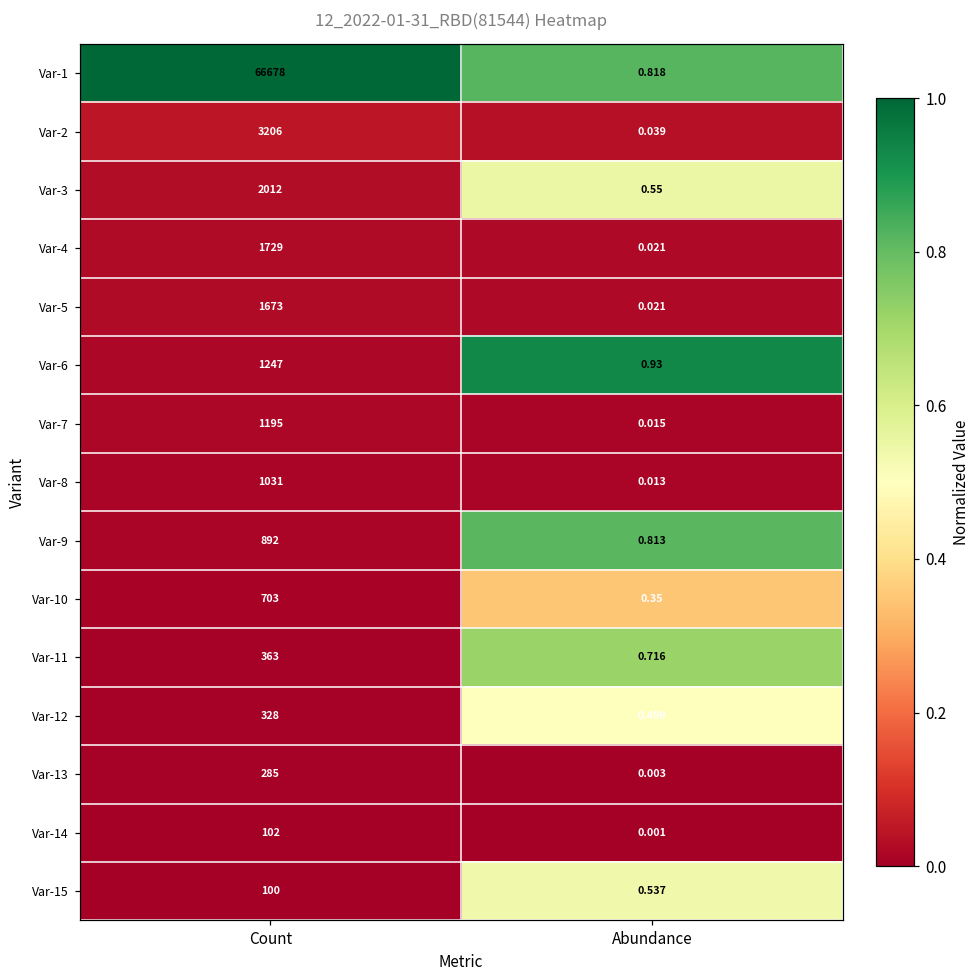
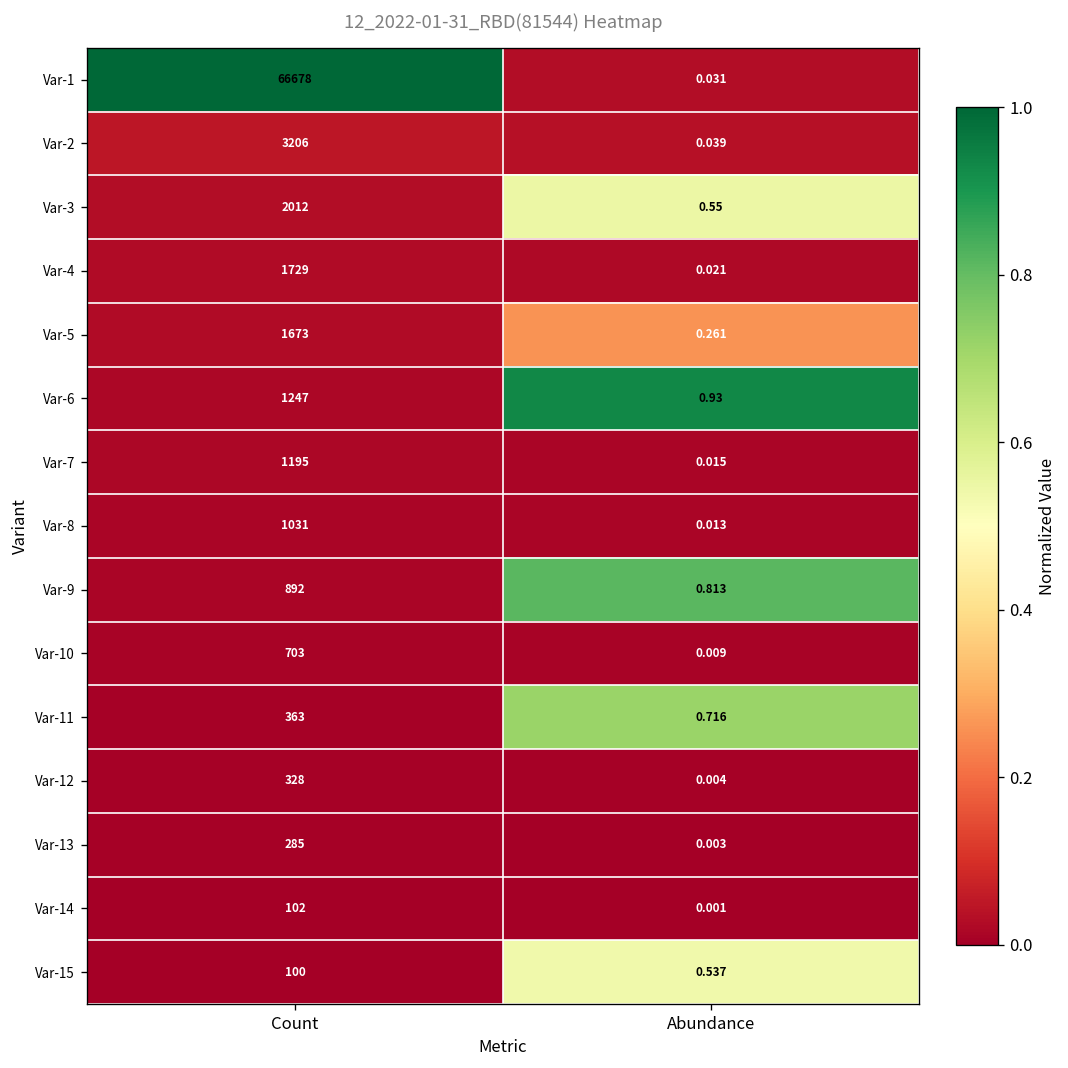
  {
    "Var-1": {
      "Count": 66678,
-     "Abundance": 0.818
+     "Abundance": 0.031
    },
    "Var-2": {
      "Count": 3206,
      "Abundance": 0.039
    },
    "Var-3": {
      "Count": 2012,
      "Abundance": 0.55
    },
    "Var-4": {
      "Count": 1729,
      "Abundance": 0.021
    },
    "Var-5": {
      "Count": 1673,
-     "Abundance": 0.021
+     "Abundance": 0.261
    },
    "Var-6": {
      "Count": 1247,
      "Abundance": 0.93
    },
    "Var-7": {
      "Count": 1195,
      "Abundance": 0.015
    },
    "Var-8": {
      "Count": 1031,
      "Abundance": 0.013
    },
    "Var-9": {
      "Count": 892,
      "Abundance": 0.813
    },
    "Var-10": {
      "Count": 703,
-     "Abundance": 0.35
+     "Abundance": 0.009
    },
    "Var-11": {
      "Count": 363,
      "Abundance": 0.716
    },
    "Var-12": {
      "Count": 328,
-     "Abundance": 0.499
+     "Abundance": 0.004
    },
    "Var-13": {
      "Count": 285,
      "Abundance": 0.003
    },
    "Var-14": {
      "Count": 102,
      "Abundance": 0.001
    },
    "Var-15": {
      "Count": 100,
      "Abundance": 0.537
    }
  }
